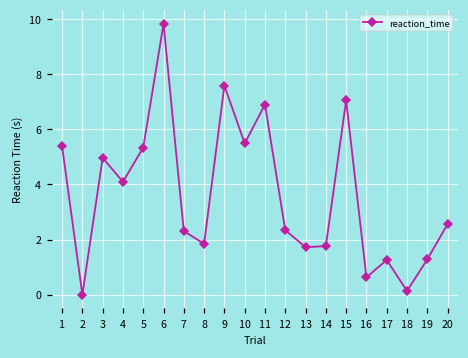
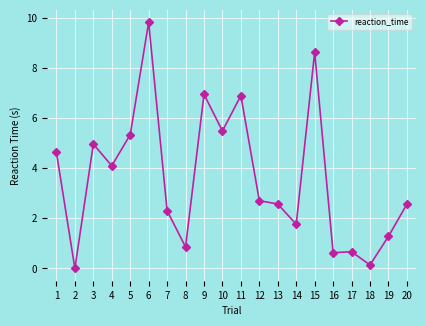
  {
-   "1": 5.4,
+   "1": 4.6,
    "2": 0.0,
    "3": 5.0,
    "4": 4.1,
    "5": 5.3,
    "6": 9.8,
    "7": 2.3,
-   "8": 1.8,
-   "9": 7.6,
+   "8": 0.9,
+   "9": 7.0,
    "10": 5.5,
    "11": 6.9,
-   "12": 2.3,
-   "13": 1.7,
+   "12": 2.7,
+   "13": 2.6,
    "14": 1.8,
-   "15": 7.1,
+   "15": 8.6,
    "16": 0.6,
-   "17": 1.3,
+   "17": 0.7,
    "18": 0.1,
    "19": 1.3,
    "20": 2.6
  }
